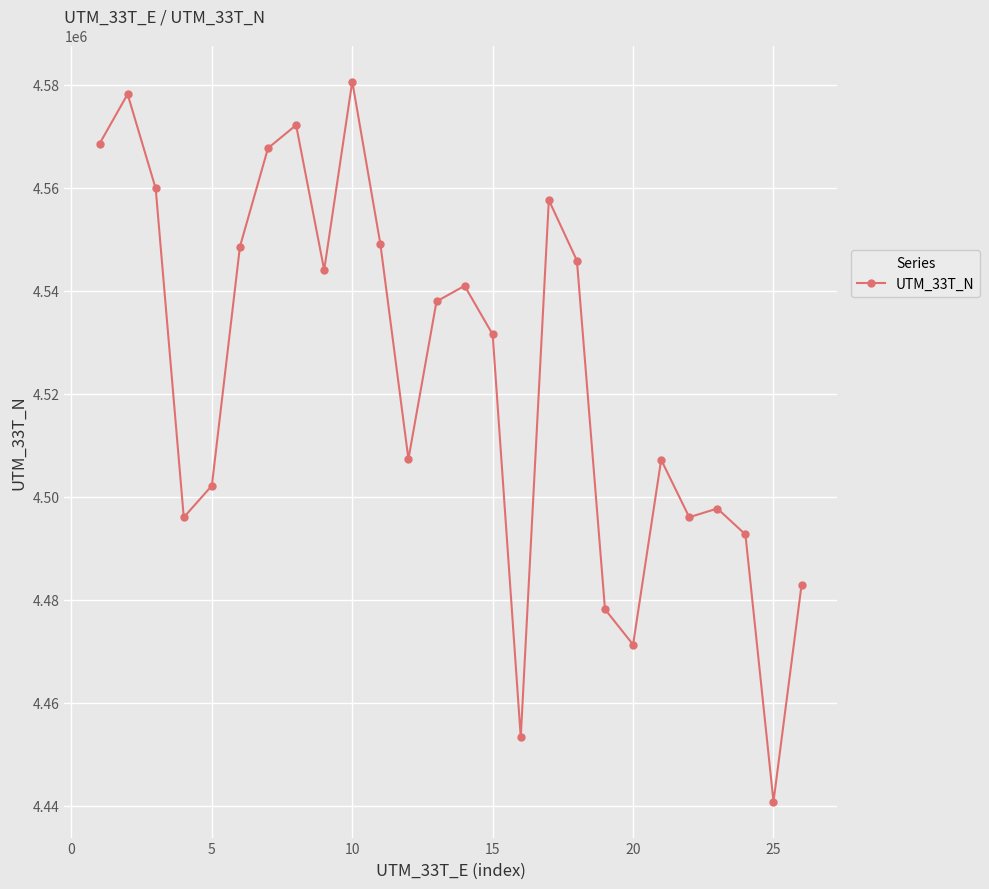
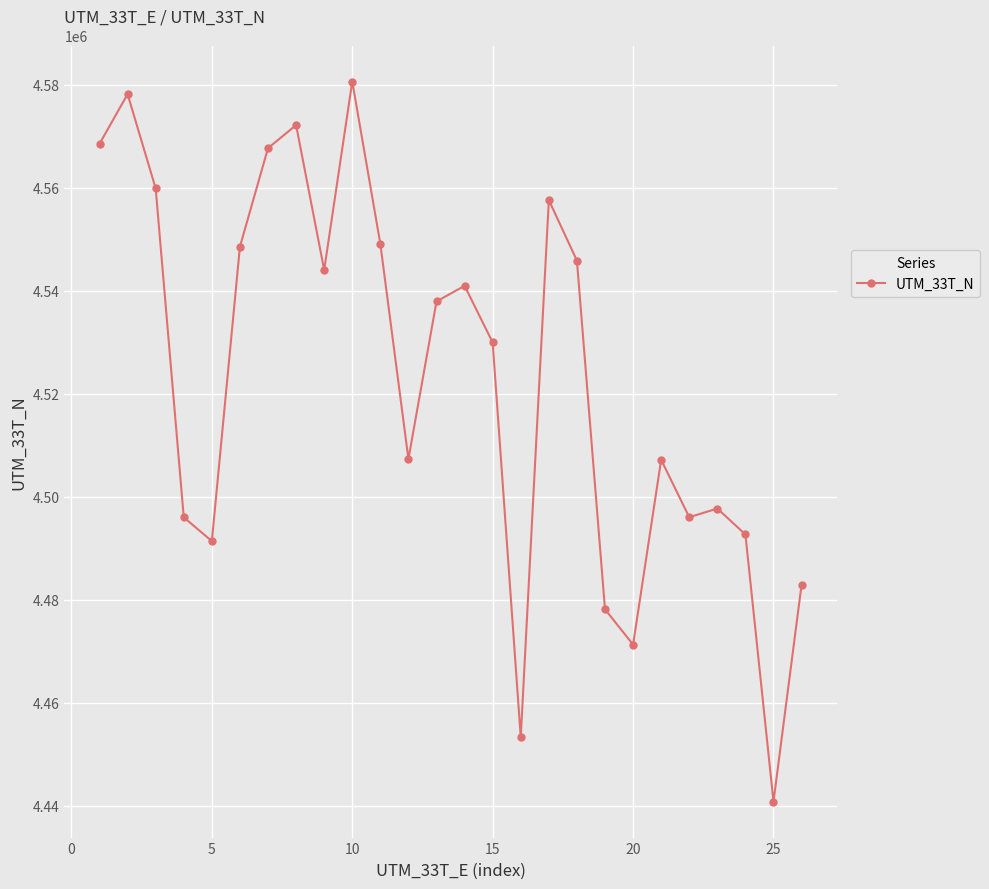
  {
-   "5": 4502000,
+   "5": 4491000,
    "10": 4581000,
-   "15": 4532000,
+   "15": 4530000,
    "20": 4471000,
    "25": 4441000
  }
